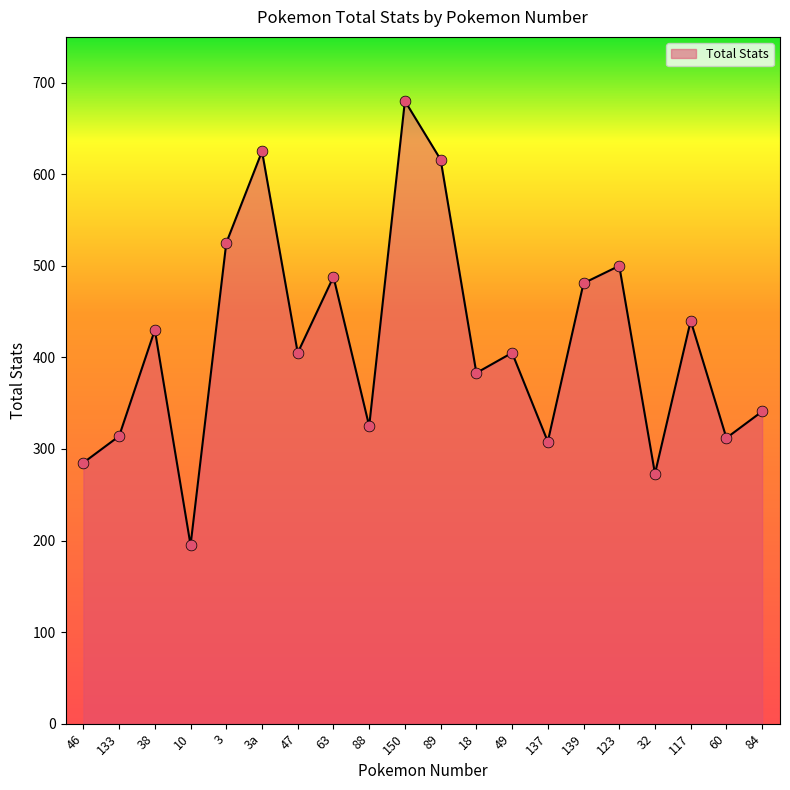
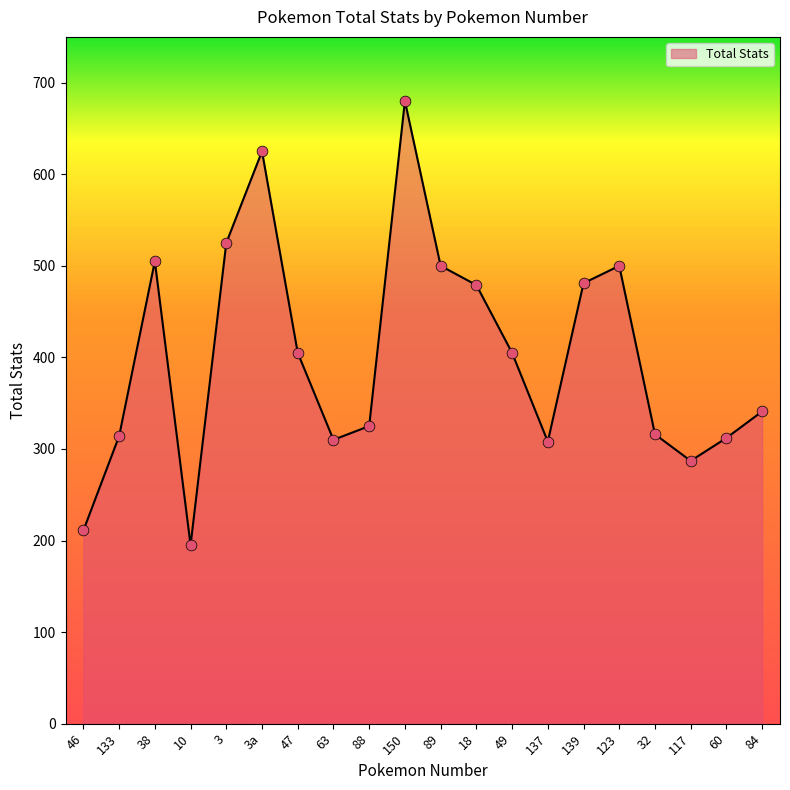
  {
-   "46": 290,
+   "46": 210,
    "133": 310,
-   "38": 430,
+   "38": 510,
    "10": 200,
    "3": 530,
    "3a": 630,
    "47": 410,
-   "63": 490,
+   "63": 310,
    "88": 330,
    "150": 680,
-   "89": 620,
-   "18": 380,
+   "89": 500,
+   "18": 480,
    "49": 410,
    "137": 310,
    "139": 480,
    "123": 500,
-   "32": 270,
-   "117": 440,
+   "32": 320,
+   "117": 290,
    "60": 310,
    "84": 340
  }
